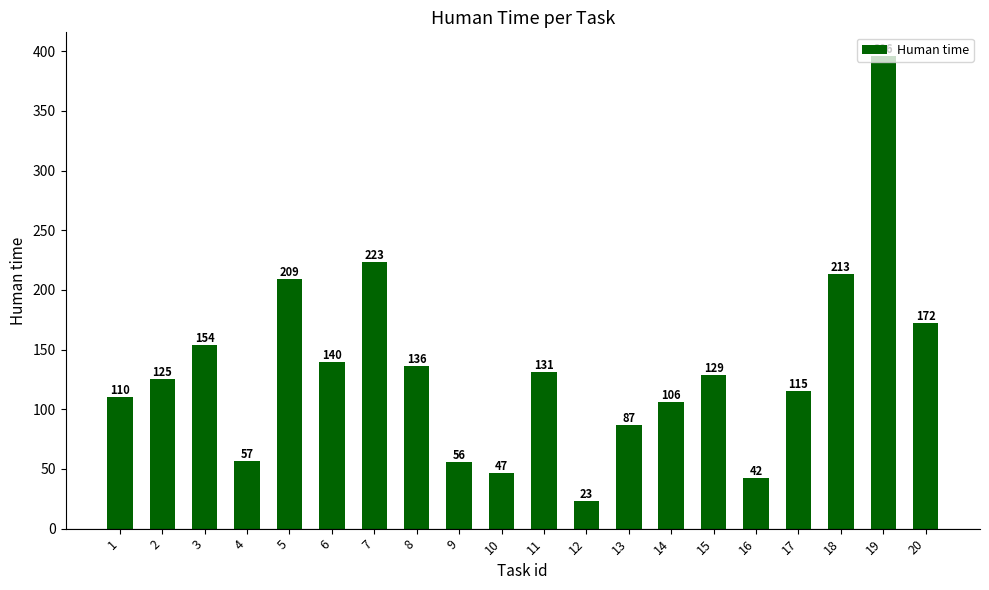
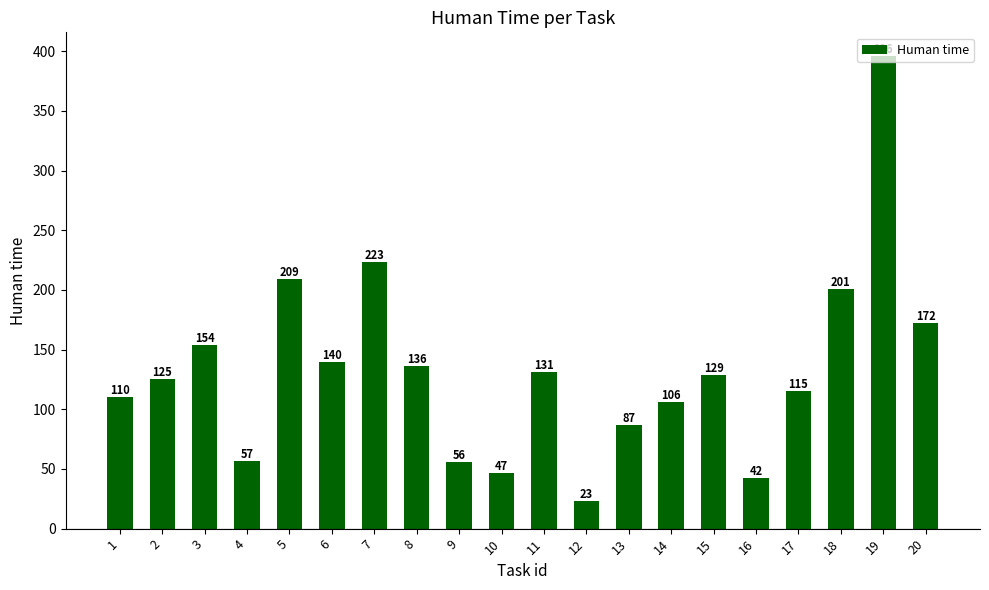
  {
    "1": 110,
    "2": 125,
    "3": 154,
    "4": 57,
    "5": 209,
    "6": 140,
    "7": 223,
    "8": 136,
    "9": 56,
    "10": 47,
    "11": 131,
    "12": 23,
    "13": 87,
    "14": 106,
    "15": 129,
    "16": 42,
    "17": 115,
-   "18": 213,
+   "18": 201,
    "20": 172
  }
